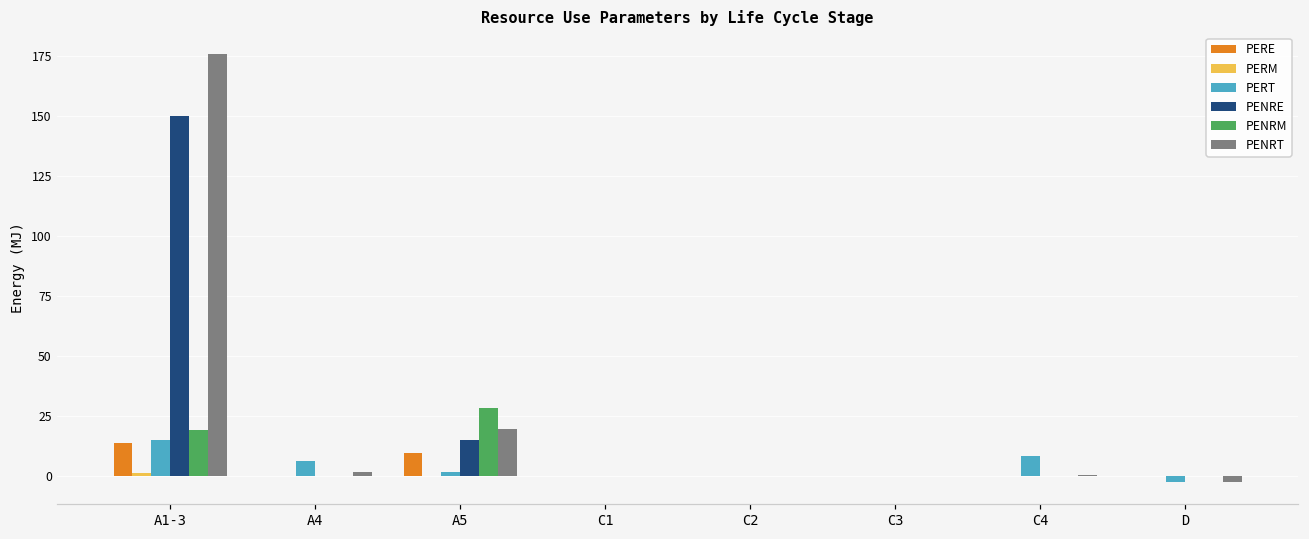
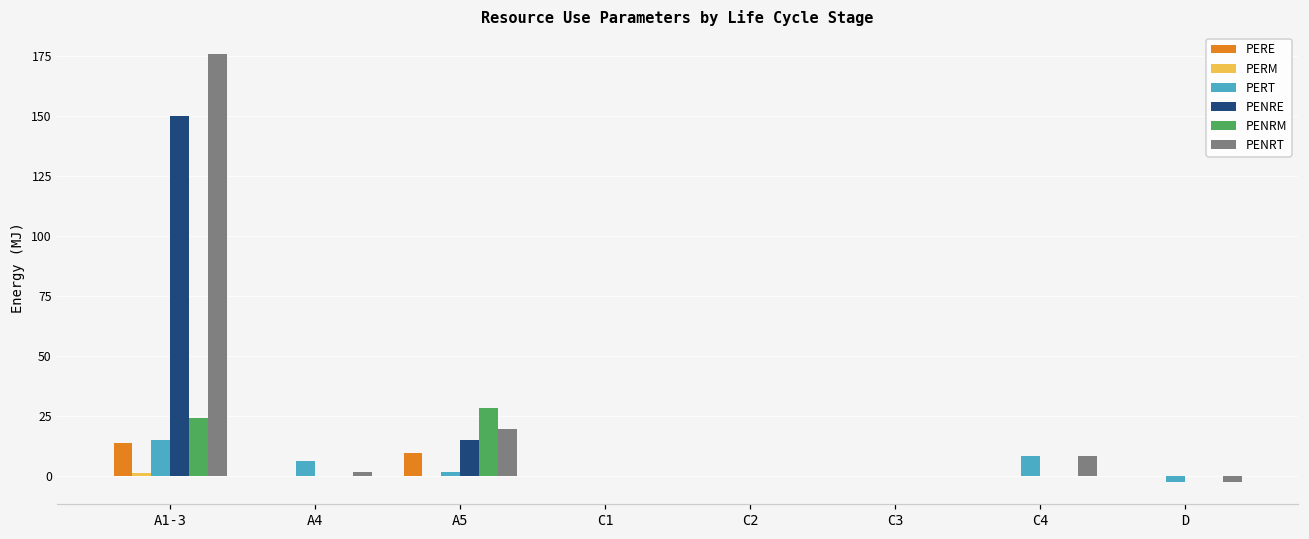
  {
    "PERE": {
      "A1-3": 14,
      "A4": 0,
      "A5": 10,
      "C1": 0,
      "C2": 0,
      "C3": 0,
      "C4": 0,
      "D": 0
    },
    "PERM": {
      "A1-3": 1,
      "A4": 0,
      "C1": 0,
      "C2": 0,
      "C3": 0,
      "C4": 0,
      "D": 0
    },
    "PERT": {
      "A1-3": 15,
      "A4": 6,
      "A5": 2,
      "C1": 0,
      "C2": 0,
      "C3": 0,
      "C4": 8,
      "D": -2
    },
    "PENRE": {
      "A1-3": 150,
      "A4": 0,
      "A5": 15,
      "C1": 0,
      "C2": 0,
      "C3": 0,
      "C4": 0,
      "D": 0
    },
    "PENRM": {
-     "A1-3": 19,
+     "A1-3": 24,
      "A4": 0,
      "A5": 29,
      "C1": 0,
      "C2": 0,
      "C3": 0,
      "C4": 0,
      "D": 0
    },
    "PENRT": {
      "A1-3": 176,
      "A4": 2,
      "A5": 20,
      "C1": 0,
      "C2": 0,
      "C3": 0,
-     "C4": 1,
+     "C4": 8,
      "D": -3
    }
  }
